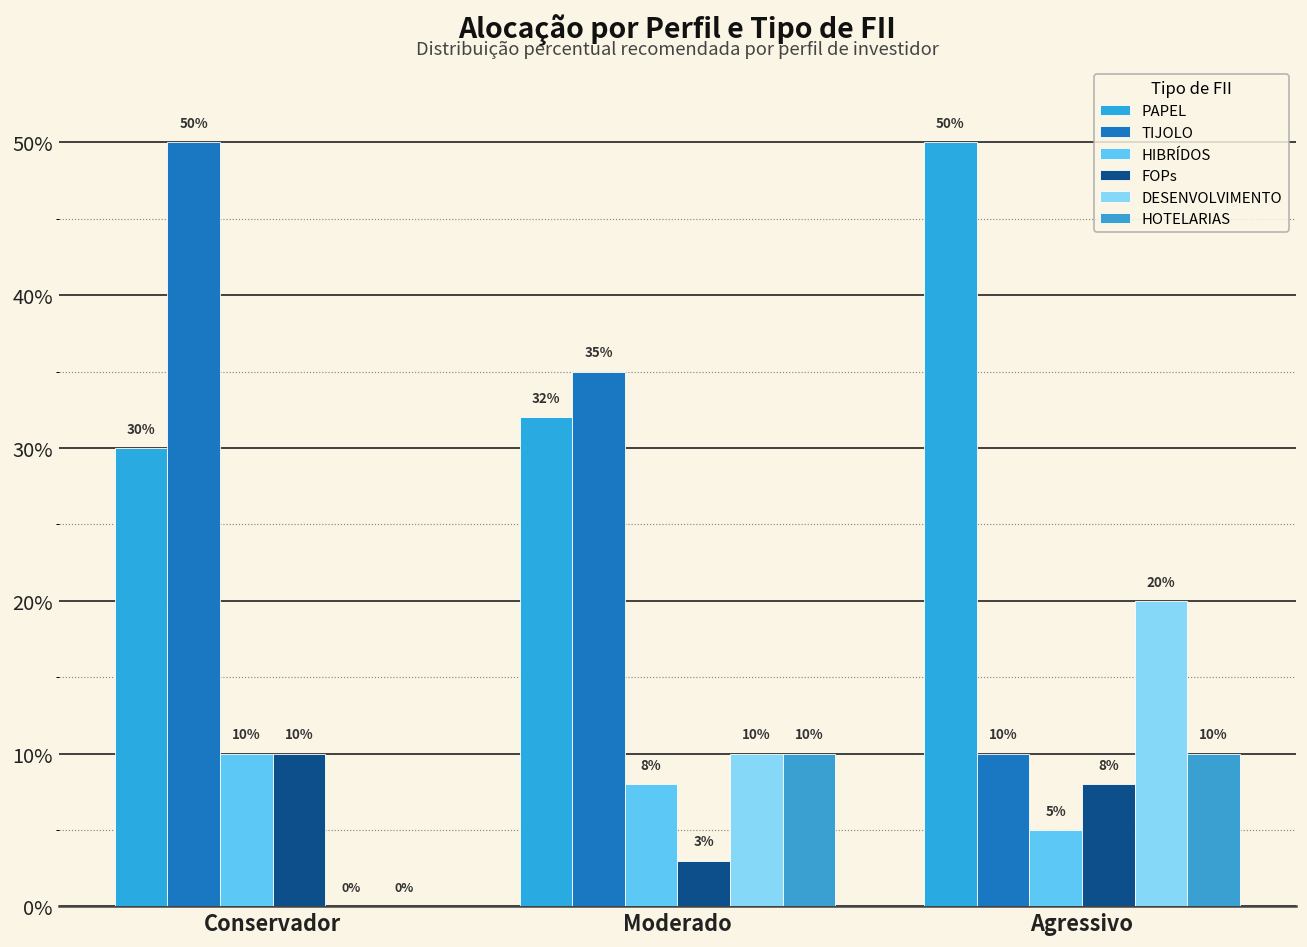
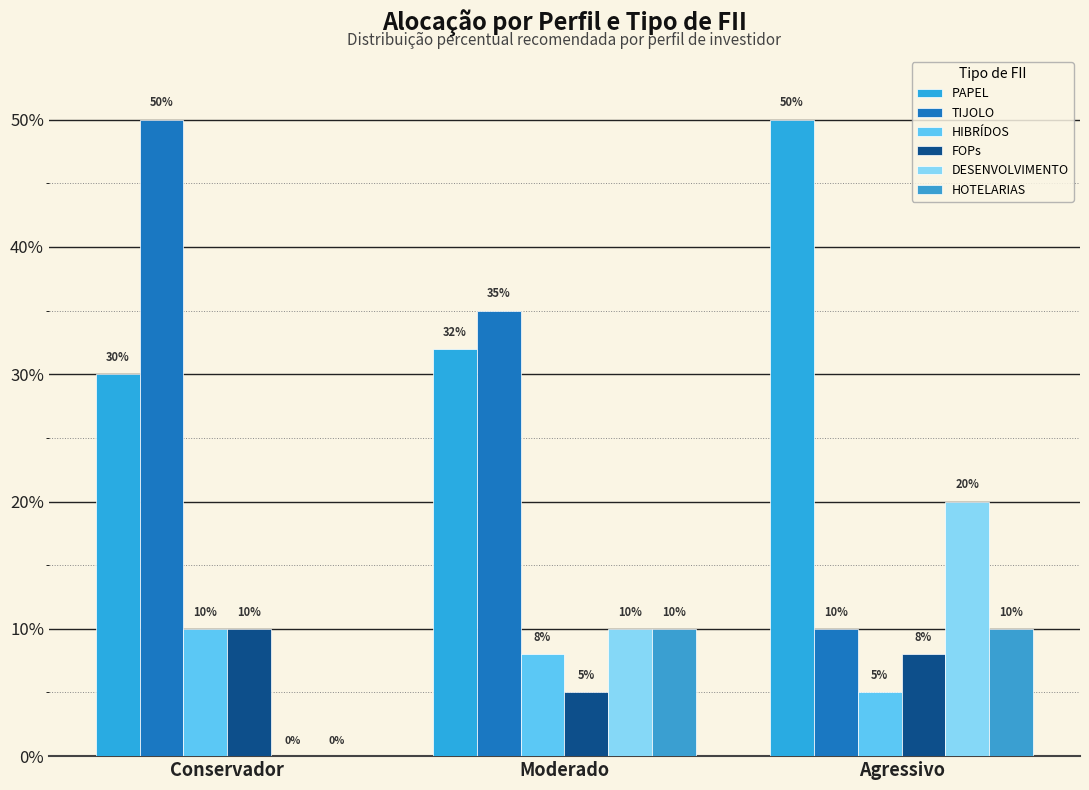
  {
    "FOPs": {
      "Conservador": "10%",
-     "Moderado": "3%",
+     "Moderado": "5%",
      "Agressivo": "8%"
    }
  }
